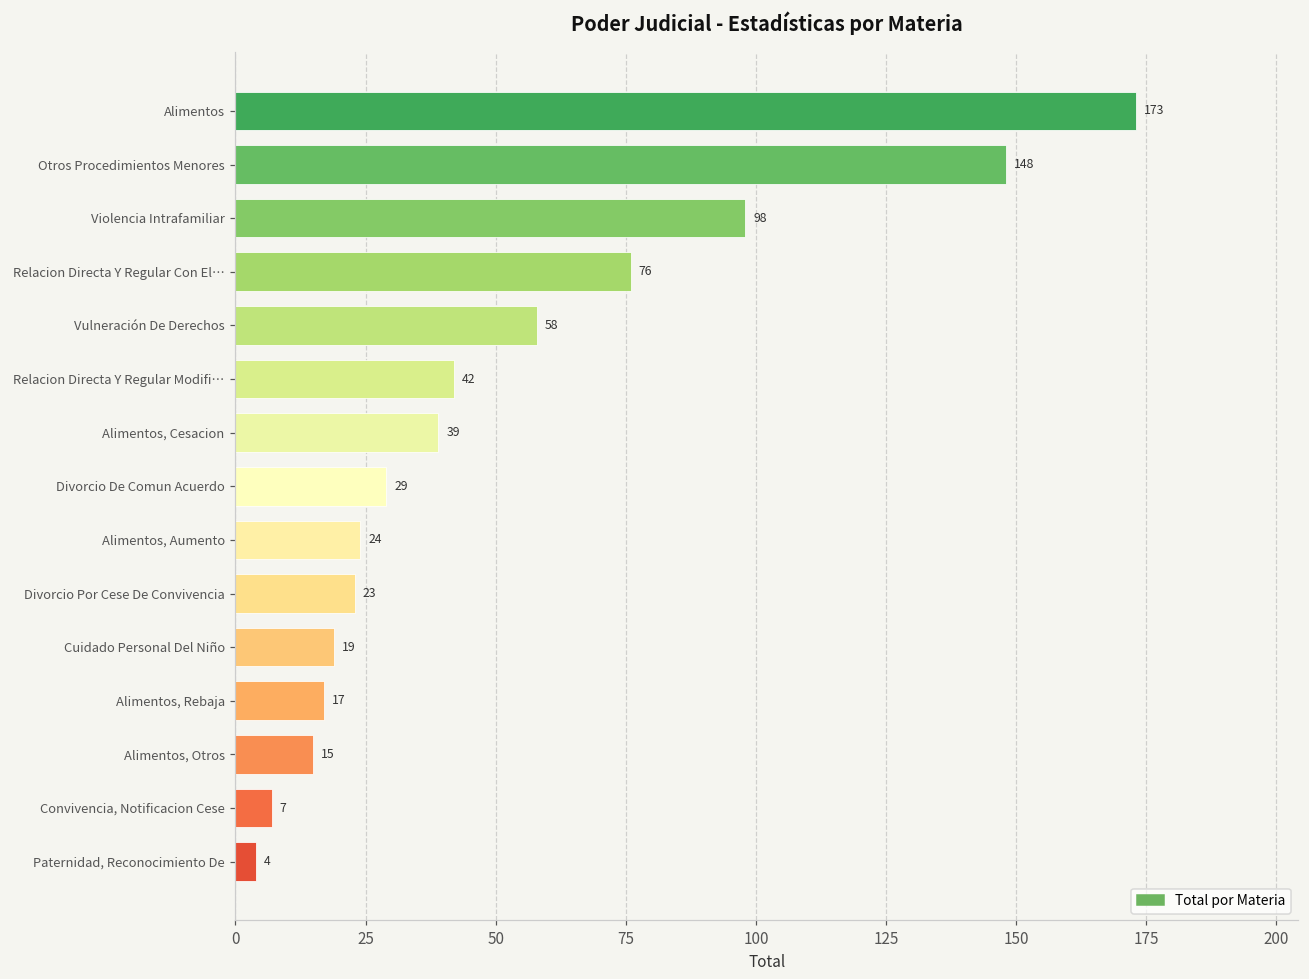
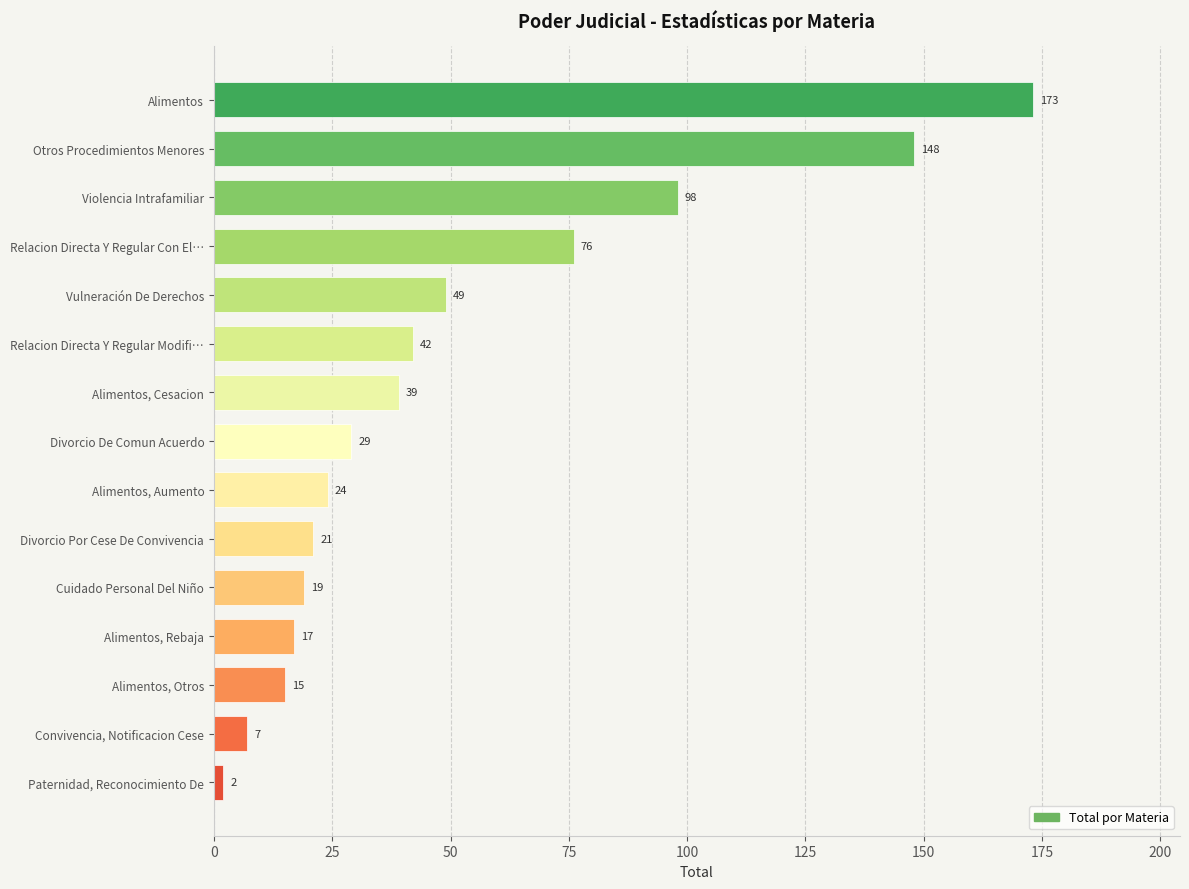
  {
    "Alimentos": 173,
    "Otros Procedimientos Menores": 148,
    "Violencia Intrafamiliar": 98,
    "Relacion Directa Y Regular Con El…": 76,
-   "Vulneración De Derechos": 58,
+   "Vulneración De Derechos": 49,
    "Relacion Directa Y Regular Modifi…": 42,
    "Alimentos, Cesacion": 39,
    "Divorcio De Comun Acuerdo": 29,
    "Alimentos, Aumento": 24,
-   "Divorcio Por Cese De Convivencia": 23,
+   "Divorcio Por Cese De Convivencia": 21,
    "Cuidado Personal Del Niño": 19,
    "Alimentos, Rebaja": 17,
    "Alimentos, Otros": 15,
    "Convivencia, Notificacion Cese": 7,
-   "Paternidad, Reconocimiento De": 4
+   "Paternidad, Reconocimiento De": 2
  }
